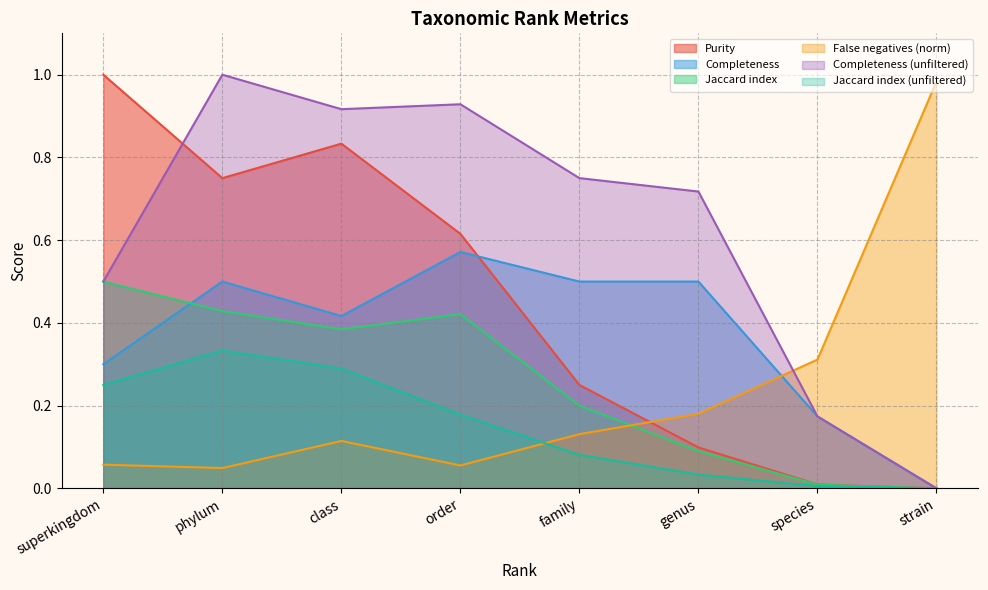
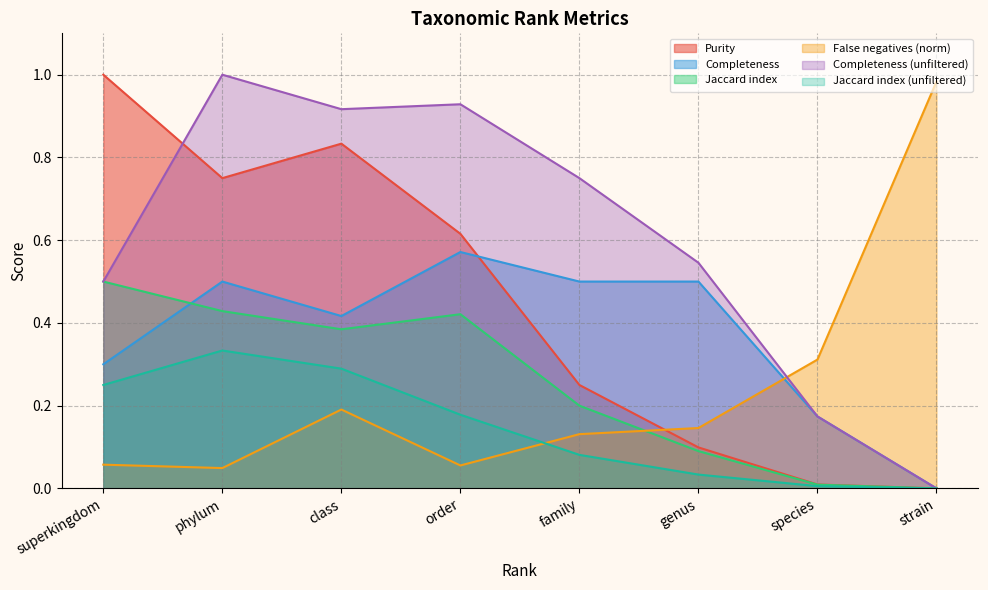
  {
    "Purity": {
      "superkingdom": 1.00,
      "phylum": 0.75,
      "class": 0.83,
      "order": 0.62,
      "family": 0.25,
      "genus": 0.10
    },
    "Completeness": {
      "superkingdom": 0.30,
      "phylum": 0.50,
      "class": 0.42,
      "order": 0.57,
      "family": 0.50,
      "genus": 0.50
    },
    "False negatives (norm)": {
      "superkingdom": 0.06,
      "phylum": 0.05,
-     "class": 0.11,
+     "class": 0.19,
      "order": 0.06,
      "family": 0.13,
-     "genus": 0.18,
+     "genus": 0.15,
      "species": 0.31
    },
    "Completeness (unfiltered)": {
      "phylum": 1.00,
      "class": 0.92,
      "order": 0.93,
      "family": 0.75,
-     "genus": 0.72
+     "genus": 0.55
    }
  }
